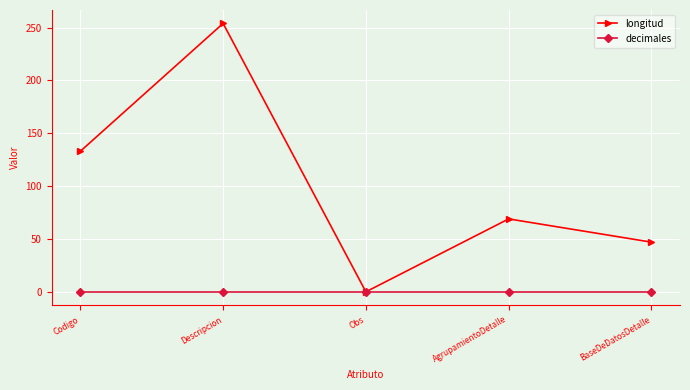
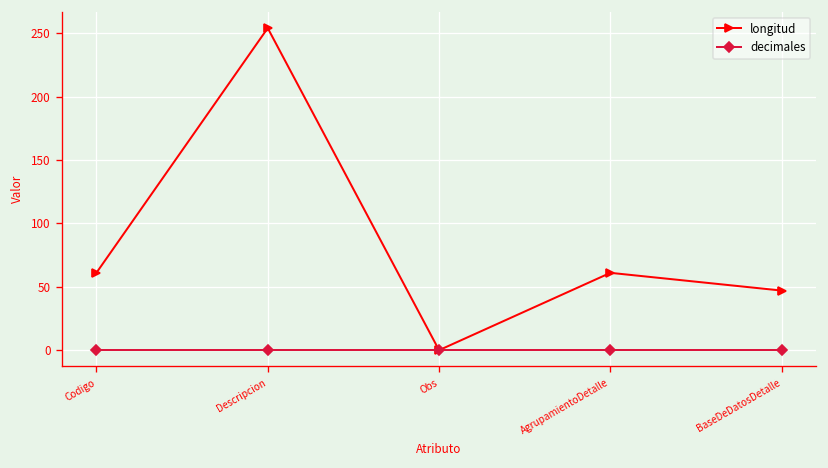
  {
    "longitud": {
-     "Codigo": 133,
+     "Codigo": 61,
      "Descripcion": 254,
-     "AgrupamientoDetalle": 69,
+     "AgrupamientoDetalle": 61,
      "BaseDeDatosDetalle": 47
    },
    "decimales": {
      "Codigo": 0,
      "Descripcion": 0,
      "AgrupamientoDetalle": 0,
      "BaseDeDatosDetalle": 0
    }
  }
